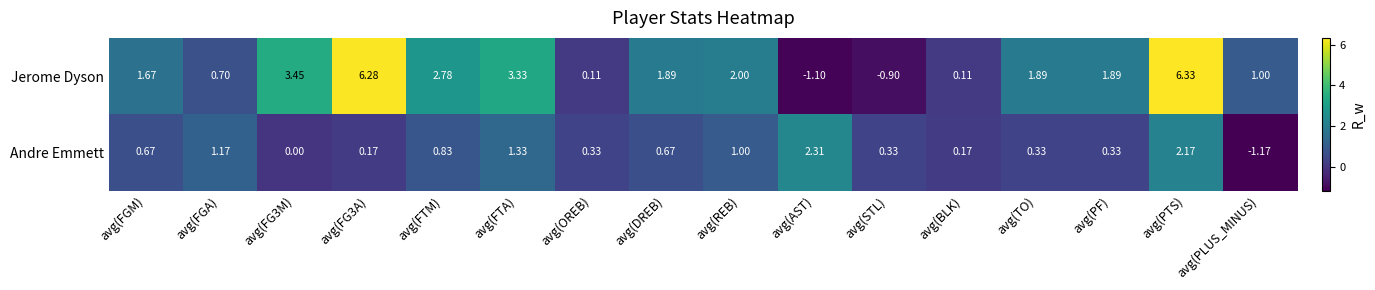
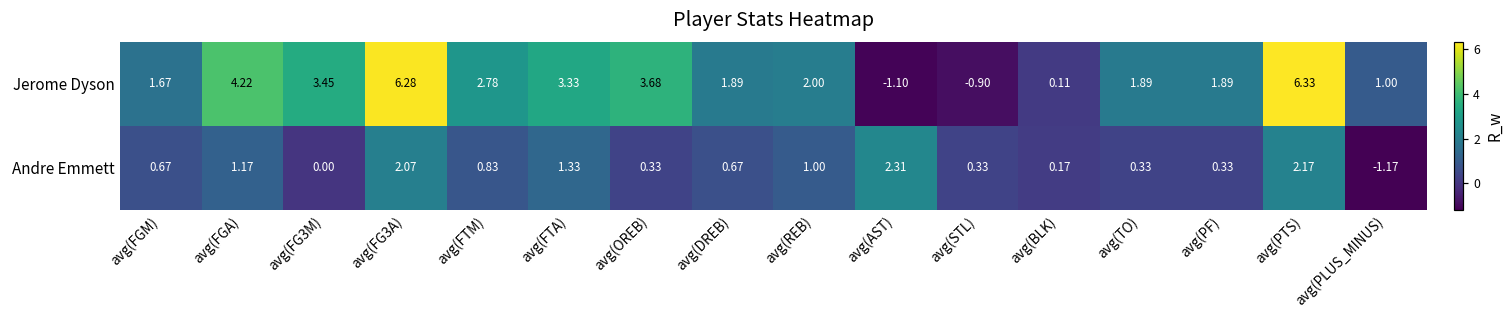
  {
    "Jerome Dyson": {
      "avg(FGM)": 1.67,
-     "avg(FGA)": 0.70,
+     "avg(FGA)": 4.22,
      "avg(FG3M)": 3.45,
      "avg(FG3A)": 6.28,
      "avg(FTM)": 2.78,
      "avg(FTA)": 3.33,
-     "avg(OREB)": 0.11,
+     "avg(OREB)": 3.68,
      "avg(DREB)": 1.89,
      "avg(REB)": 2.00,
      "avg(AST)": -1.10,
      "avg(STL)": -0.90,
      "avg(BLK)": 0.11,
      "avg(TO)": 1.89,
      "avg(PF)": 1.89,
      "avg(PTS)": 6.33,
      "avg(PLUS_MINUS)": 1.00
    },
    "Andre Emmett": {
      "avg(FGM)": 0.67,
      "avg(FGA)": 1.17,
      "avg(FG3M)": 0.00,
-     "avg(FG3A)": 0.17,
+     "avg(FG3A)": 2.07,
      "avg(FTM)": 0.83,
      "avg(FTA)": 1.33,
      "avg(OREB)": 0.33,
      "avg(DREB)": 0.67,
      "avg(REB)": 1.00,
      "avg(AST)": 2.31,
      "avg(STL)": 0.33,
      "avg(BLK)": 0.17,
      "avg(TO)": 0.33,
      "avg(PF)": 0.33,
      "avg(PTS)": 2.17,
      "avg(PLUS_MINUS)": -1.17
    }
  }
